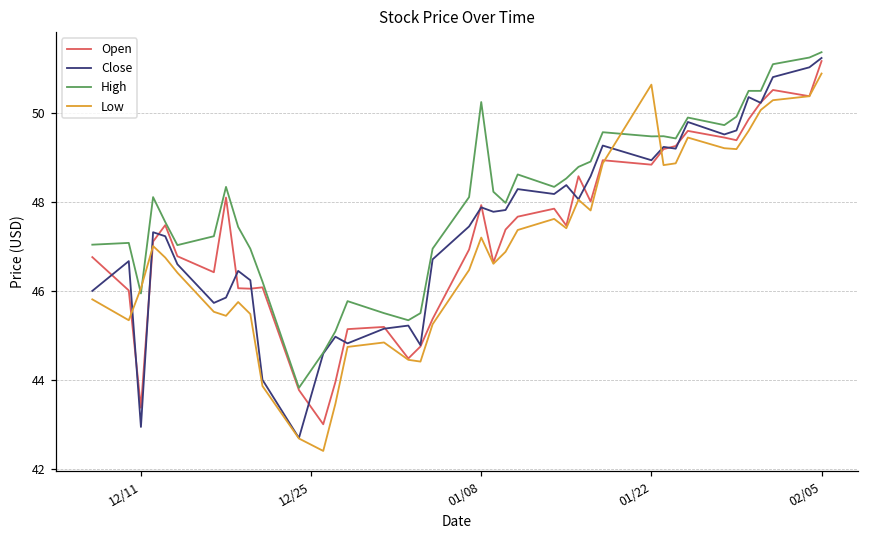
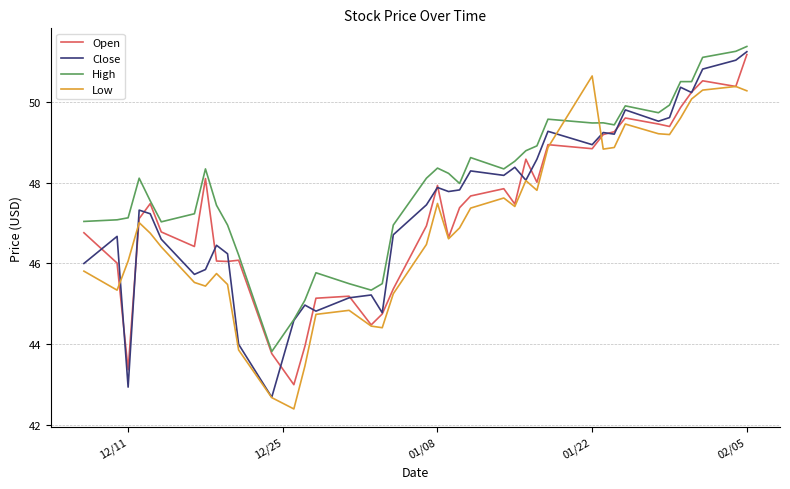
  {
    "Open": {
      "12/11": 43.4,
      "01/22": 48.8,
      "02/05": 51.2
    },
    "Close": {
      "12/11": 42.9,
      "01/22": 48.9,
      "02/05": 51.2
    },
    "High": {
-     "12/11": 45.9,
-     "01/08": 50.2,
+     "12/11": 47.1,
+     "01/08": 48.4,
      "01/22": 49.5,
      "02/05": 51.4
    },
    "Low": {
      "12/11": 46.1,
-     "01/08": 47.2,
+     "01/08": 47.5,
      "01/22": 50.6,
-     "02/05": 50.9
+     "02/05": 50.3
    }
  }
